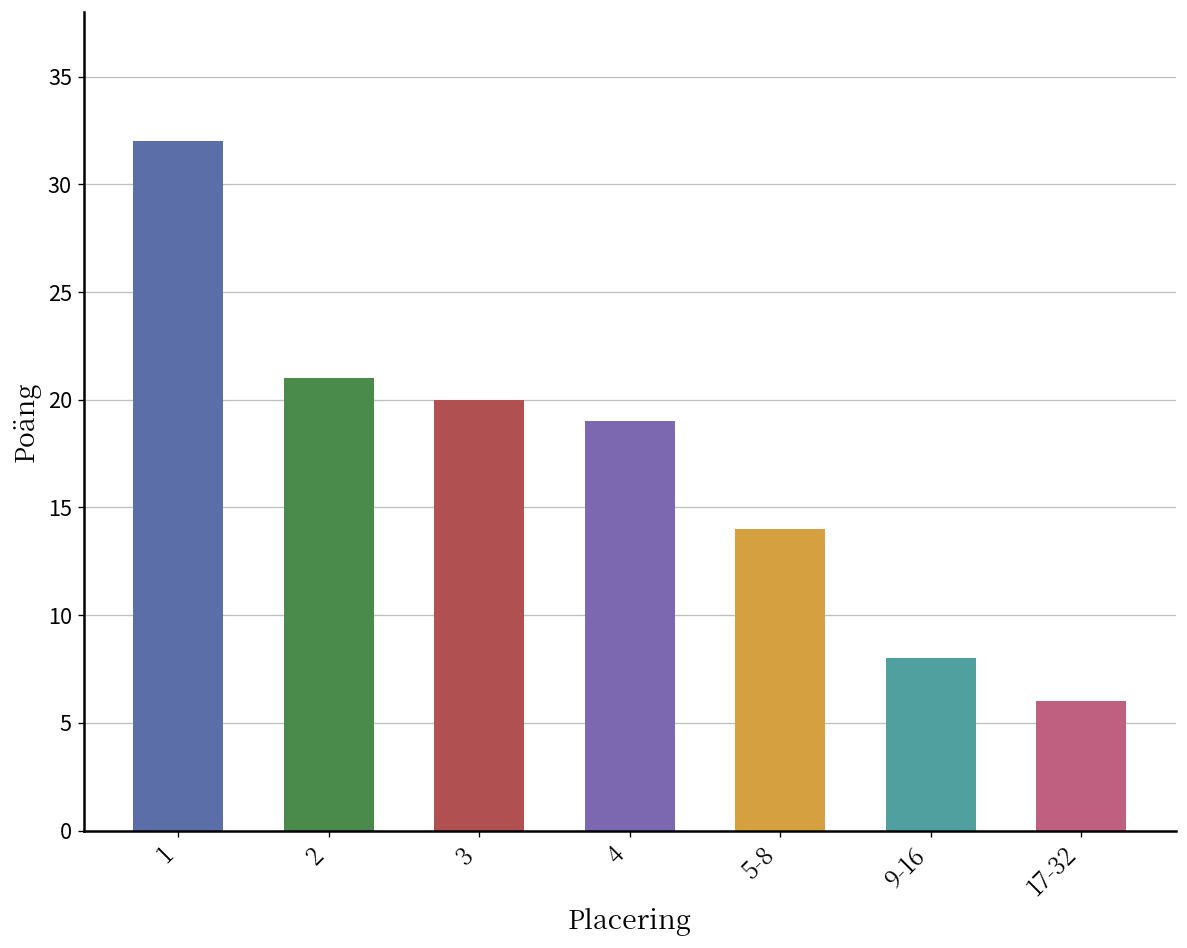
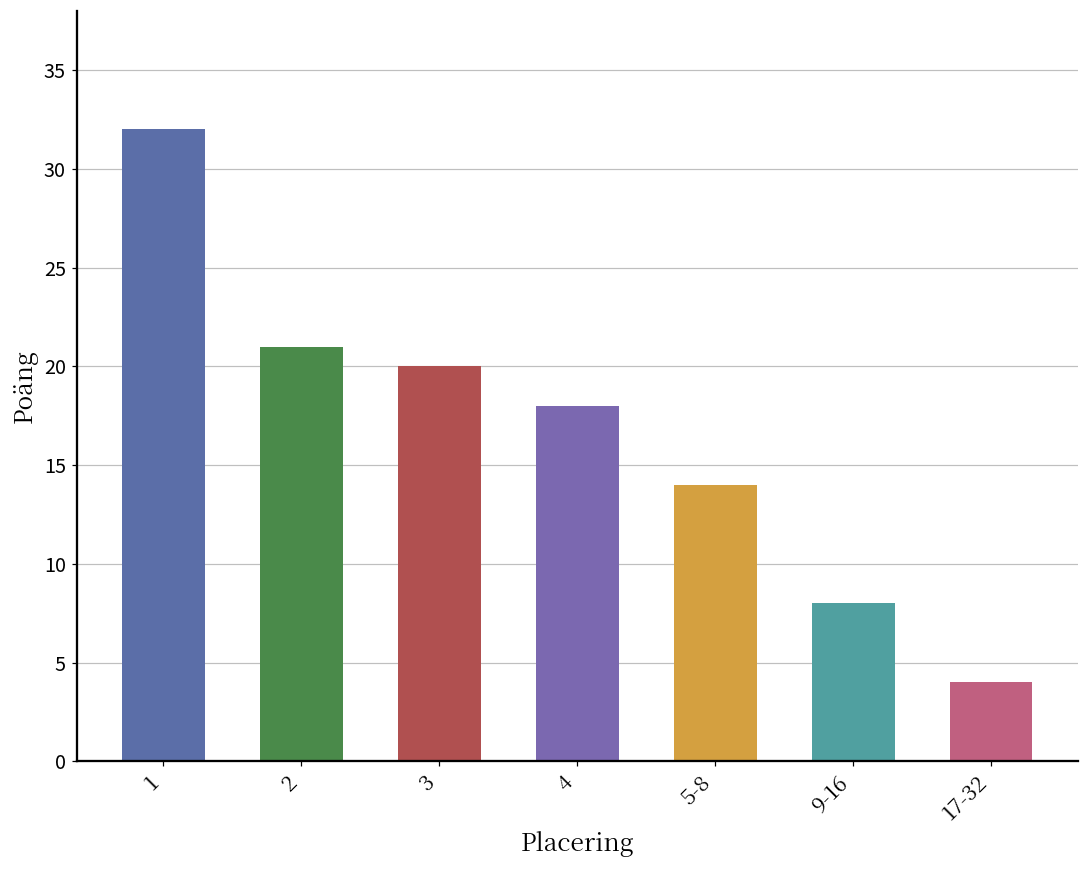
  {
    "1": 32,
    "2": 21,
    "3": 20,
-   "4": 19,
+   "4": 18,
    "5-8": 14,
    "9-16": 8,
-   "17-32": 6
+   "17-32": 4
  }
